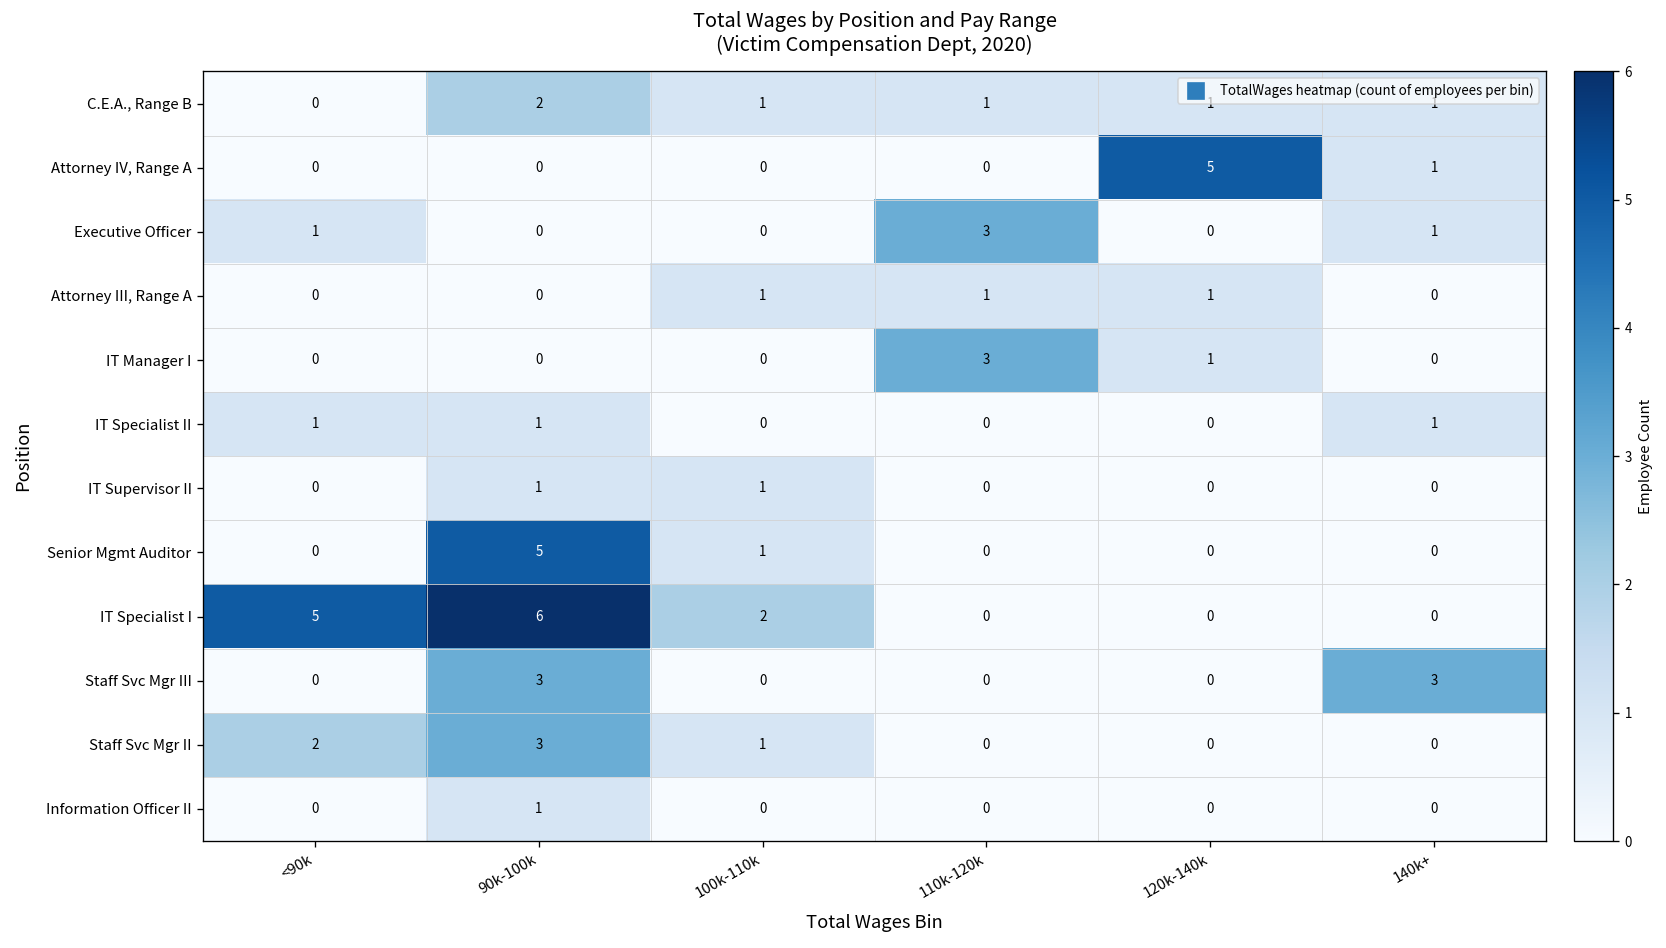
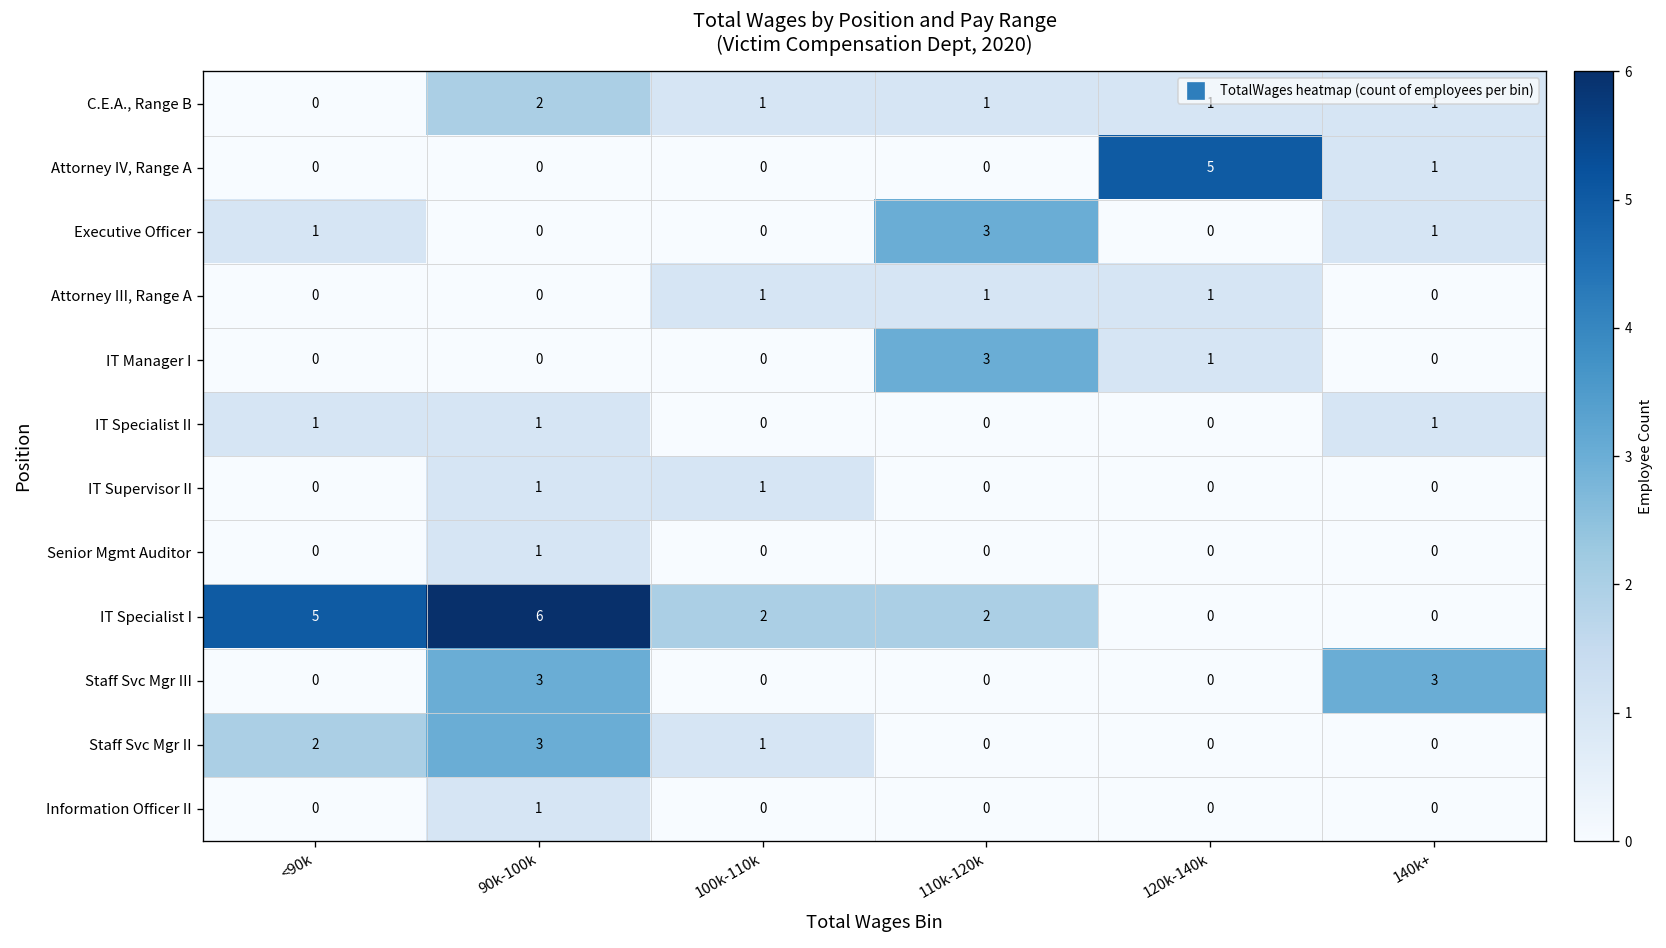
  {
    "C.E.A., Range B": {
      "<90k": 0,
      "90k-100k": 2,
      "100k-110k": 1,
      "110k-120k": 1
    },
    "Attorney IV, Range A": {
      "<90k": 0,
      "90k-100k": 0,
      "100k-110k": 0,
      "110k-120k": 0,
      "120k-140k": 5,
      "140k+": 1
    },
    "Executive Officer": {
      "<90k": 1,
      "90k-100k": 0,
      "100k-110k": 0,
      "110k-120k": 3,
      "120k-140k": 0,
      "140k+": 1
    },
    "Attorney III, Range A": {
      "<90k": 0,
      "90k-100k": 0,
      "100k-110k": 1,
      "110k-120k": 1,
      "120k-140k": 1,
      "140k+": 0
    },
    "IT Manager I": {
      "<90k": 0,
      "90k-100k": 0,
      "100k-110k": 0,
      "110k-120k": 3,
      "120k-140k": 1,
      "140k+": 0
    },
    "IT Specialist II": {
      "<90k": 1,
      "90k-100k": 1,
      "100k-110k": 0,
      "110k-120k": 0,
      "120k-140k": 0,
      "140k+": 1
    },
    "IT Supervisor II": {
      "<90k": 0,
      "90k-100k": 1,
      "100k-110k": 1,
      "110k-120k": 0,
      "120k-140k": 0,
      "140k+": 0
    },
    "Senior Mgmt Auditor": {
      "<90k": 0,
-     "90k-100k": 5,
-     "100k-110k": 1,
+     "90k-100k": 1,
+     "100k-110k": 0,
      "110k-120k": 0,
      "120k-140k": 0,
      "140k+": 0
    },
    "IT Specialist I": {
      "<90k": 5,
      "90k-100k": 6,
      "100k-110k": 2,
-     "110k-120k": 0,
+     "110k-120k": 2,
      "120k-140k": 0,
      "140k+": 0
    },
    "Staff Svc Mgr III": {
      "<90k": 0,
      "90k-100k": 3,
      "100k-110k": 0,
      "110k-120k": 0,
      "120k-140k": 0,
      "140k+": 3
    },
    "Staff Svc Mgr II": {
      "<90k": 2,
      "90k-100k": 3,
      "100k-110k": 1,
      "110k-120k": 0,
      "120k-140k": 0,
      "140k+": 0
    },
    "Information Officer II": {
      "<90k": 0,
      "90k-100k": 1,
      "100k-110k": 0,
      "110k-120k": 0,
      "120k-140k": 0,
      "140k+": 0
    }
  }
